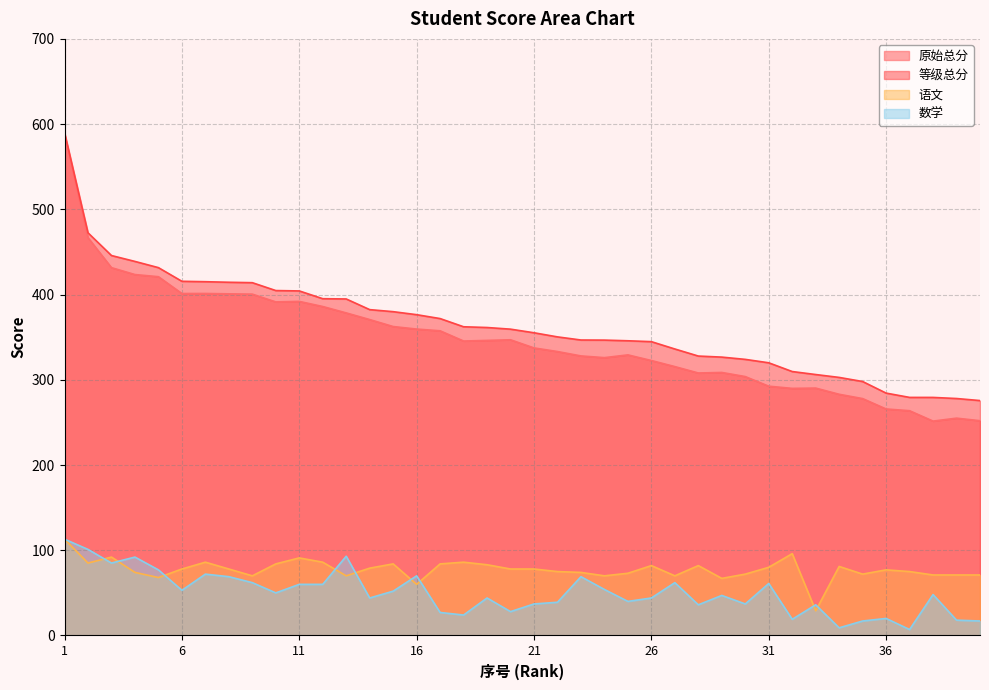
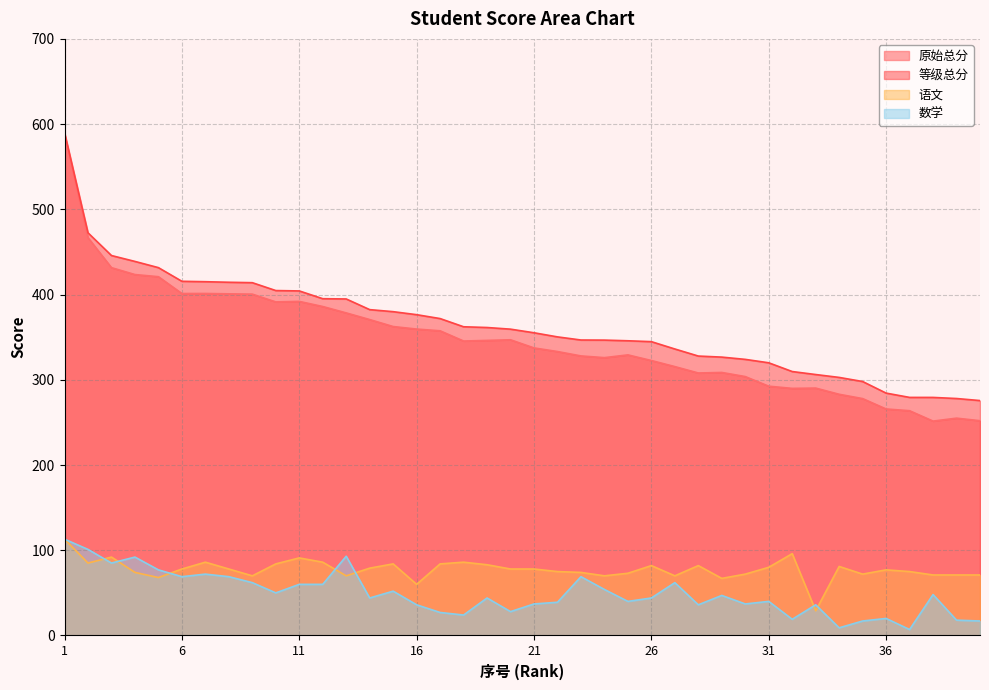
  {
    "语文": {
      "6": 80,
      "11": 90,
      "16": 60,
      "21": 80,
      "26": 80,
      "31": 80,
      "36": 80
    },
    "数学": {
-     "6": 50,
+     "6": 70,
      "11": 60,
-     "16": 70,
+     "16": 40,
      "21": 40,
      "26": 40,
-     "31": 60,
+     "31": 40,
      "36": 20
    }
  }
